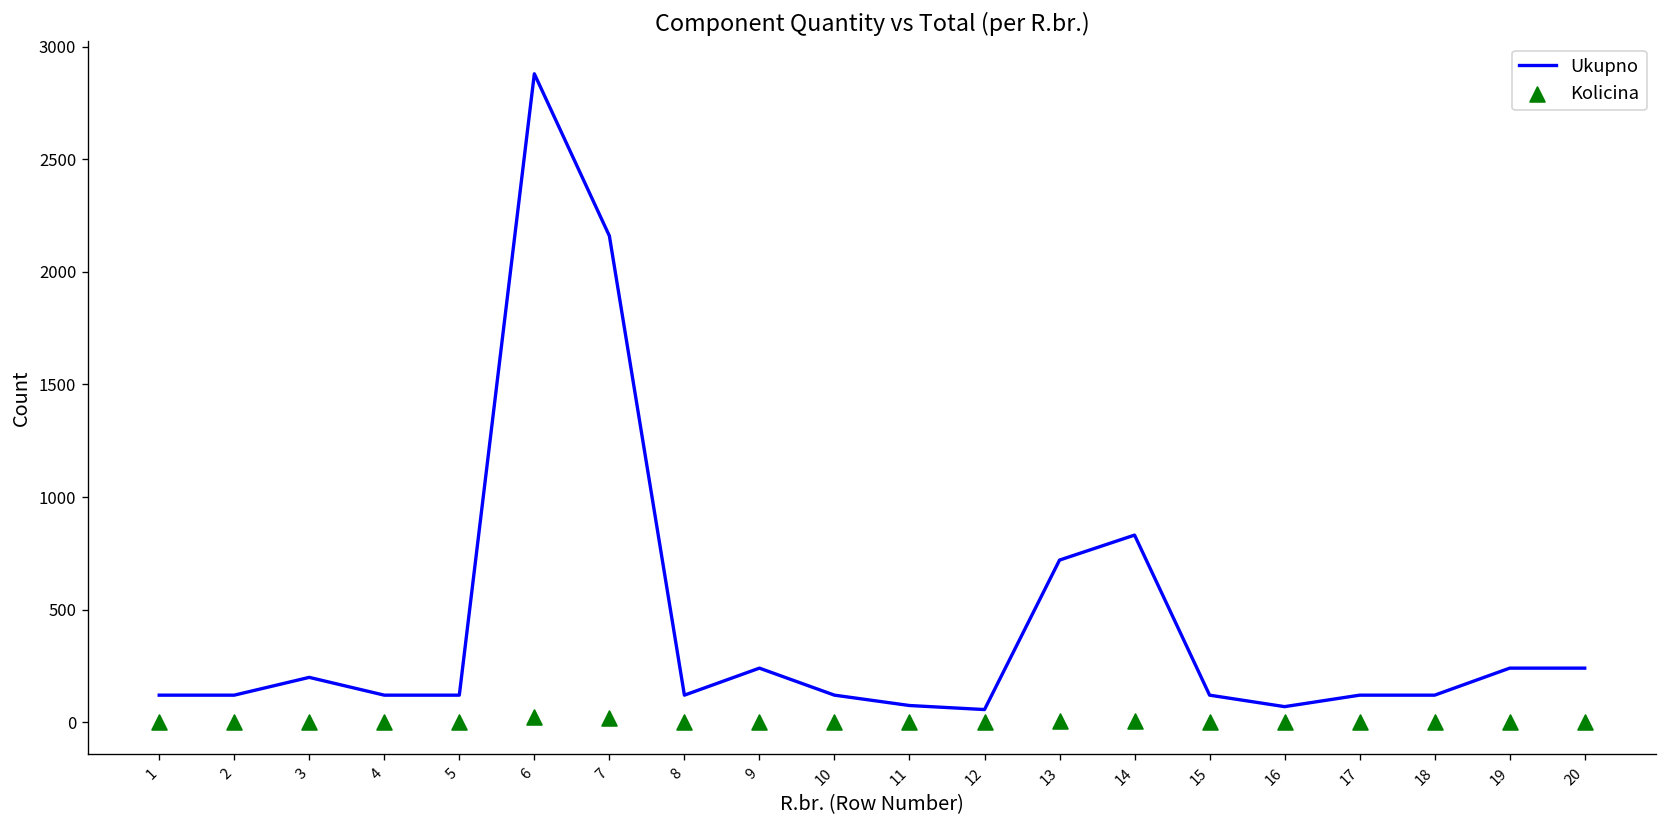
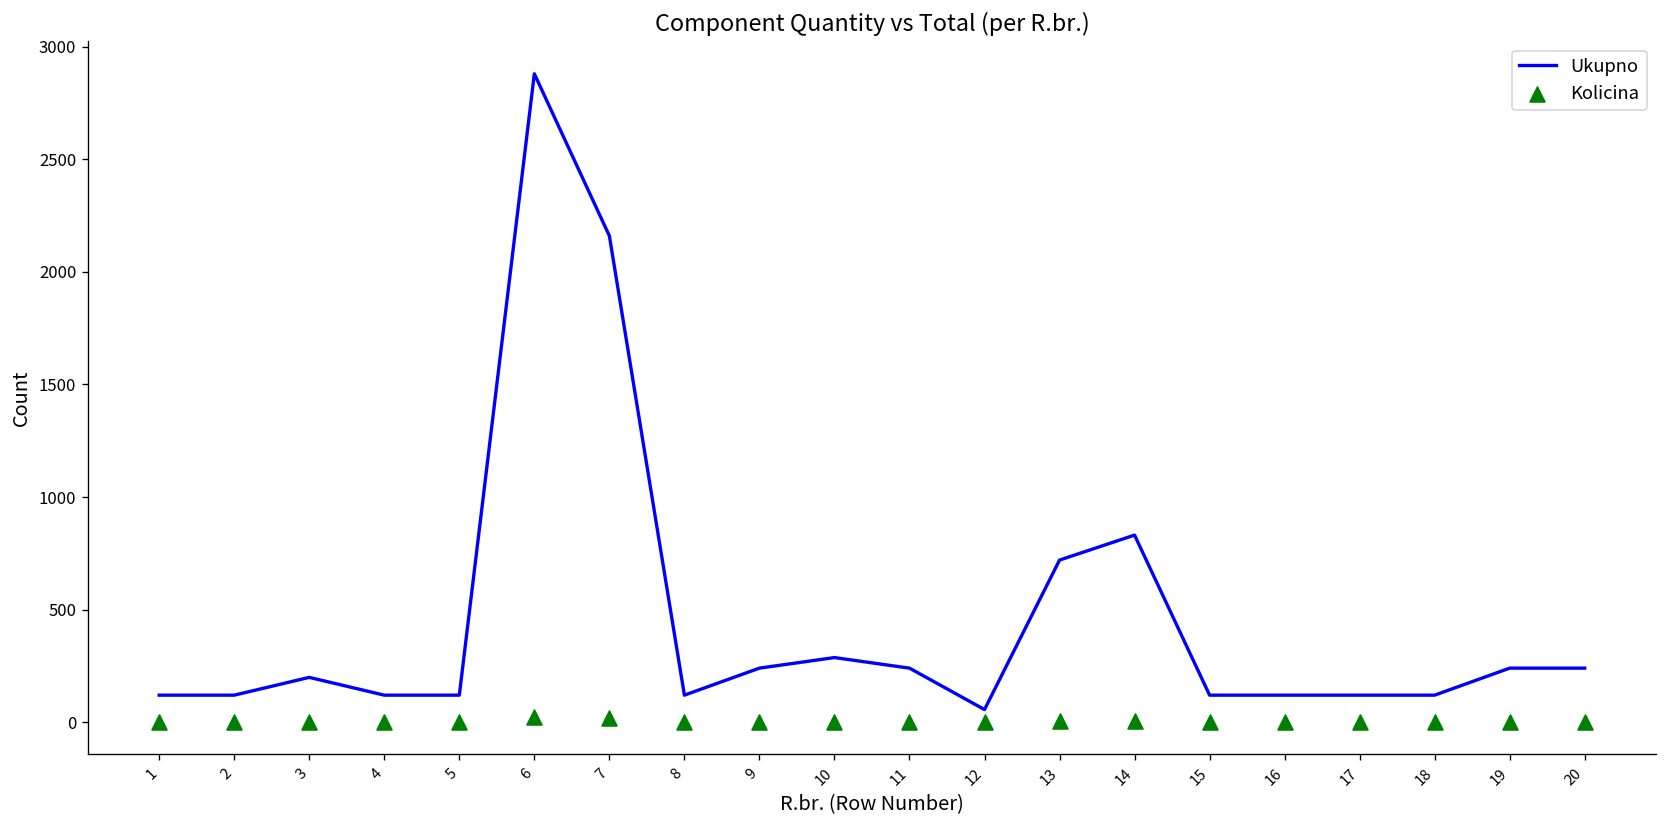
  {
    "Ukupno": {
      "1": 120,
      "2": 120,
      "3": 200,
      "4": 120,
      "5": 120,
      "6": 2880,
      "7": 2160,
      "8": 120,
      "9": 240,
-     "10": 120,
-     "11": 70,
+     "10": 290,
+     "11": 240,
      "12": 60,
      "13": 720,
      "14": 830,
      "15": 120,
-     "16": 70,
+     "16": 120,
      "17": 120,
      "18": 120,
      "19": 240,
      "20": 240
    }
  }
